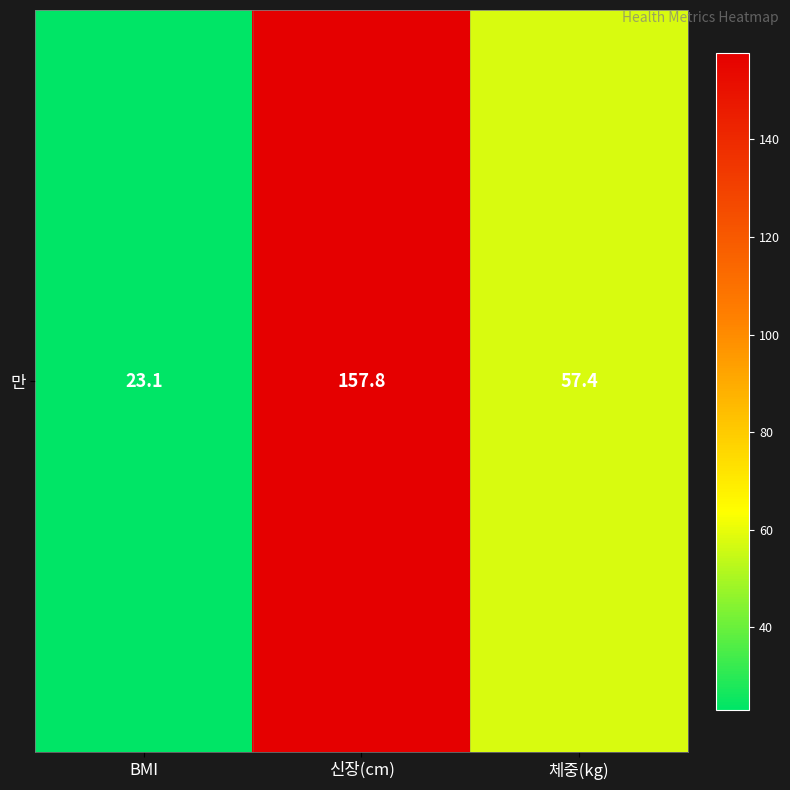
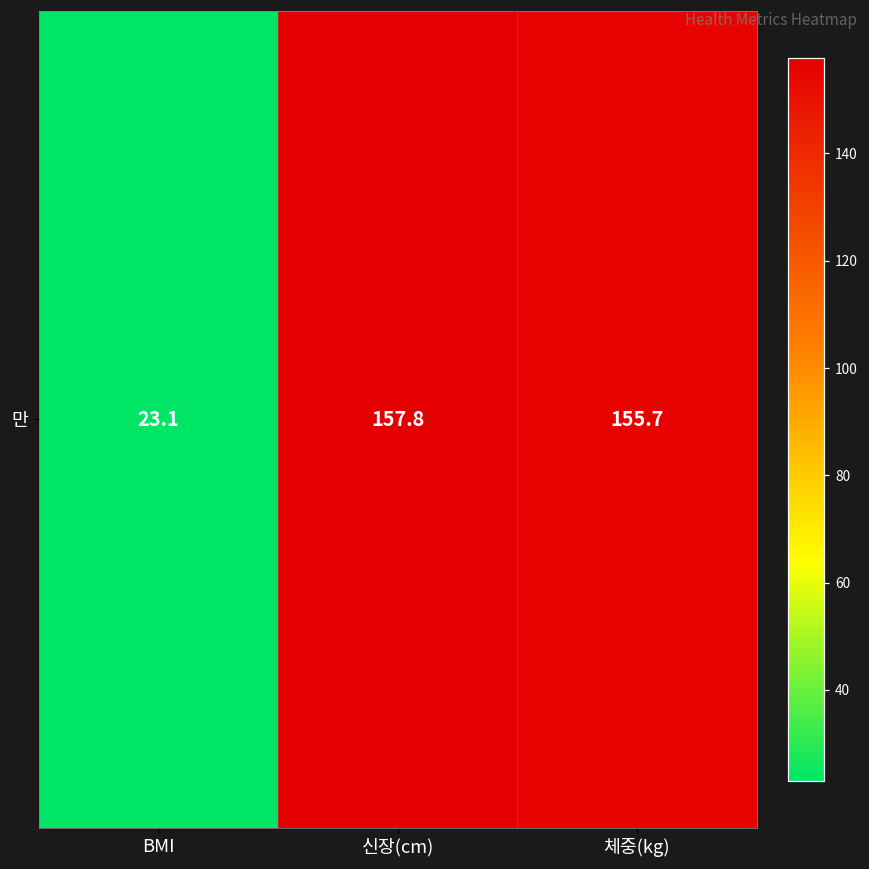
  {
    "만": {
      "BMI": 23.1,
      "신장(cm)": 157.8,
-     "체중(kg)": 57.4
+     "체중(kg)": 155.7
    }
  }
